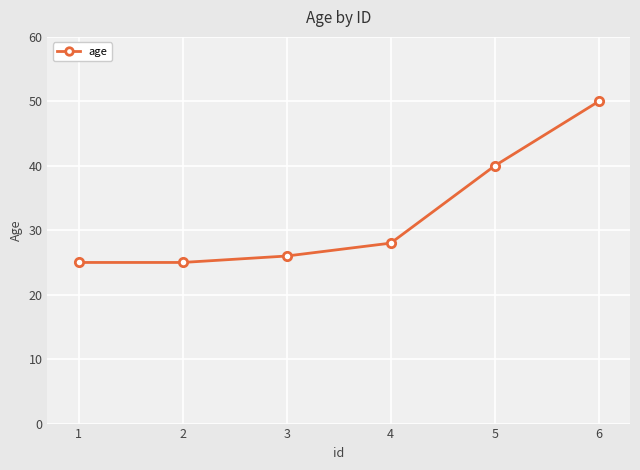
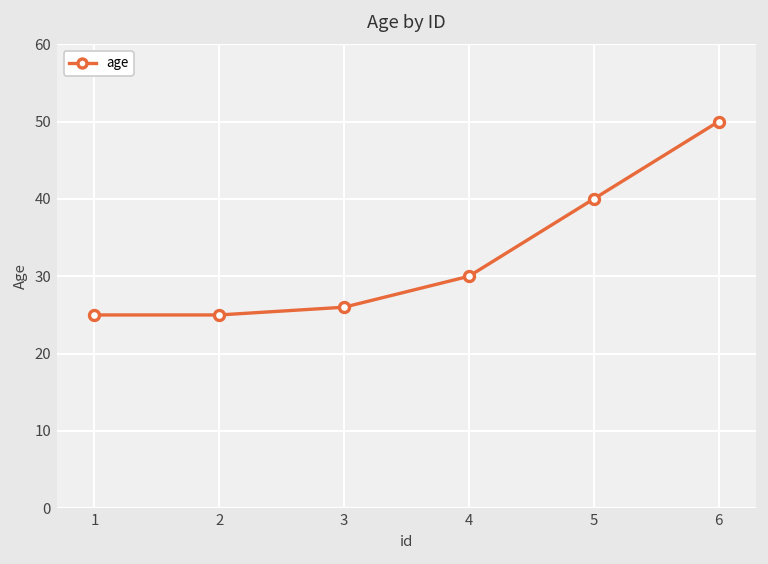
  {
    "1": 25,
    "2": 25,
    "3": 26,
-   "4": 28,
+   "4": 30,
    "5": 40,
    "6": 50
  }
